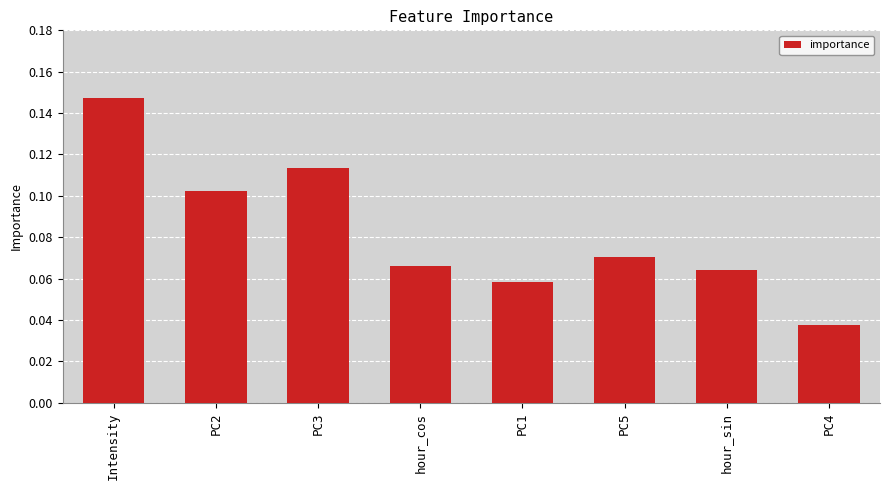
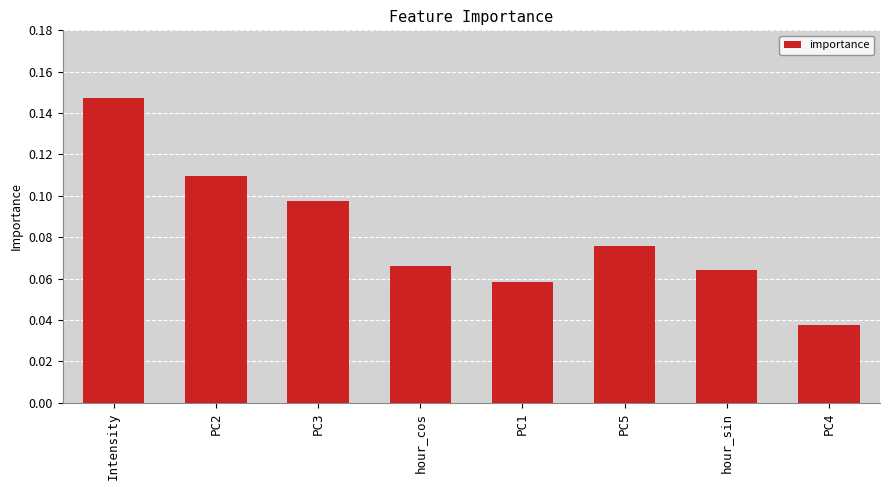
  {
    "Intensity": 0.147,
-   "PC2": 0.102,
-   "PC3": 0.113,
+   "PC2": 0.110,
+   "PC3": 0.098,
    "hour_cos": 0.066,
    "PC1": 0.058,
-   "PC5": 0.071,
+   "PC5": 0.076,
    "hour_sin": 0.064,
    "PC4": 0.037
  }
